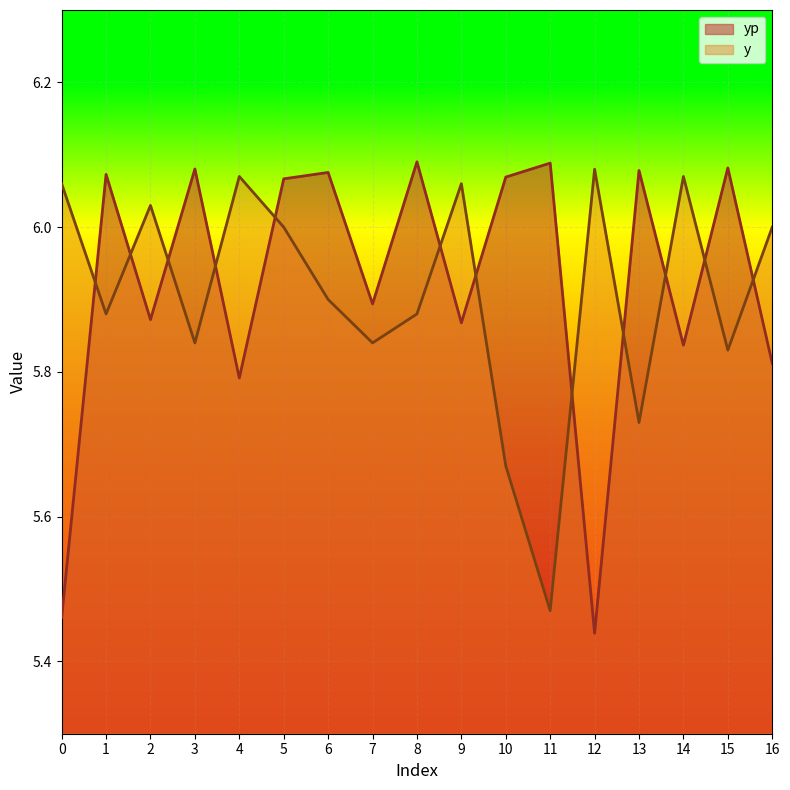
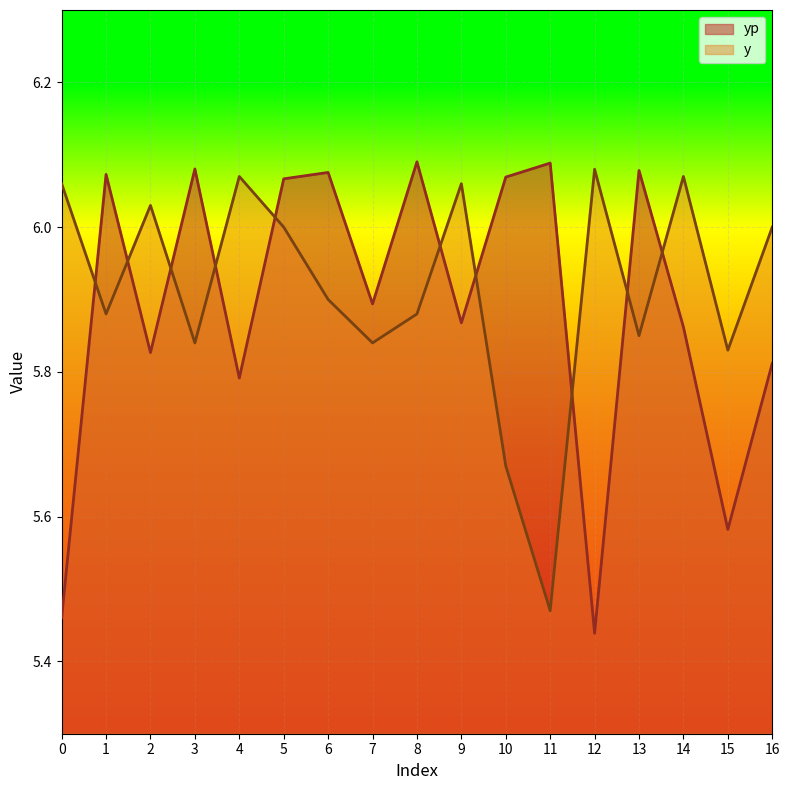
  {
    "yp": {
      "0": 5.46,
      "1": 6.07,
-     "2": 5.87,
+     "2": 5.83,
      "3": 6.08,
      "4": 5.79,
      "5": 6.07,
      "6": 6.08,
      "7": 5.89,
      "8": 6.09,
      "9": 5.87,
      "10": 6.07,
      "11": 6.09,
      "12": 5.44,
      "13": 6.08,
-     "14": 5.84,
-     "15": 6.08,
+     "14": 5.86,
+     "15": 5.58,
      "16": 5.81
    },
    "y": {
      "0": 6.06,
      "1": 5.88,
      "2": 6.03,
      "3": 5.84,
      "4": 6.07,
      "5": 6.00,
      "6": 5.90,
      "7": 5.84,
      "8": 5.88,
      "9": 6.06,
      "10": 5.67,
      "11": 5.47,
      "12": 6.08,
-     "13": 5.73,
+     "13": 5.85,
      "14": 6.07,
      "15": 5.83,
      "16": 6.00
    }
  }
